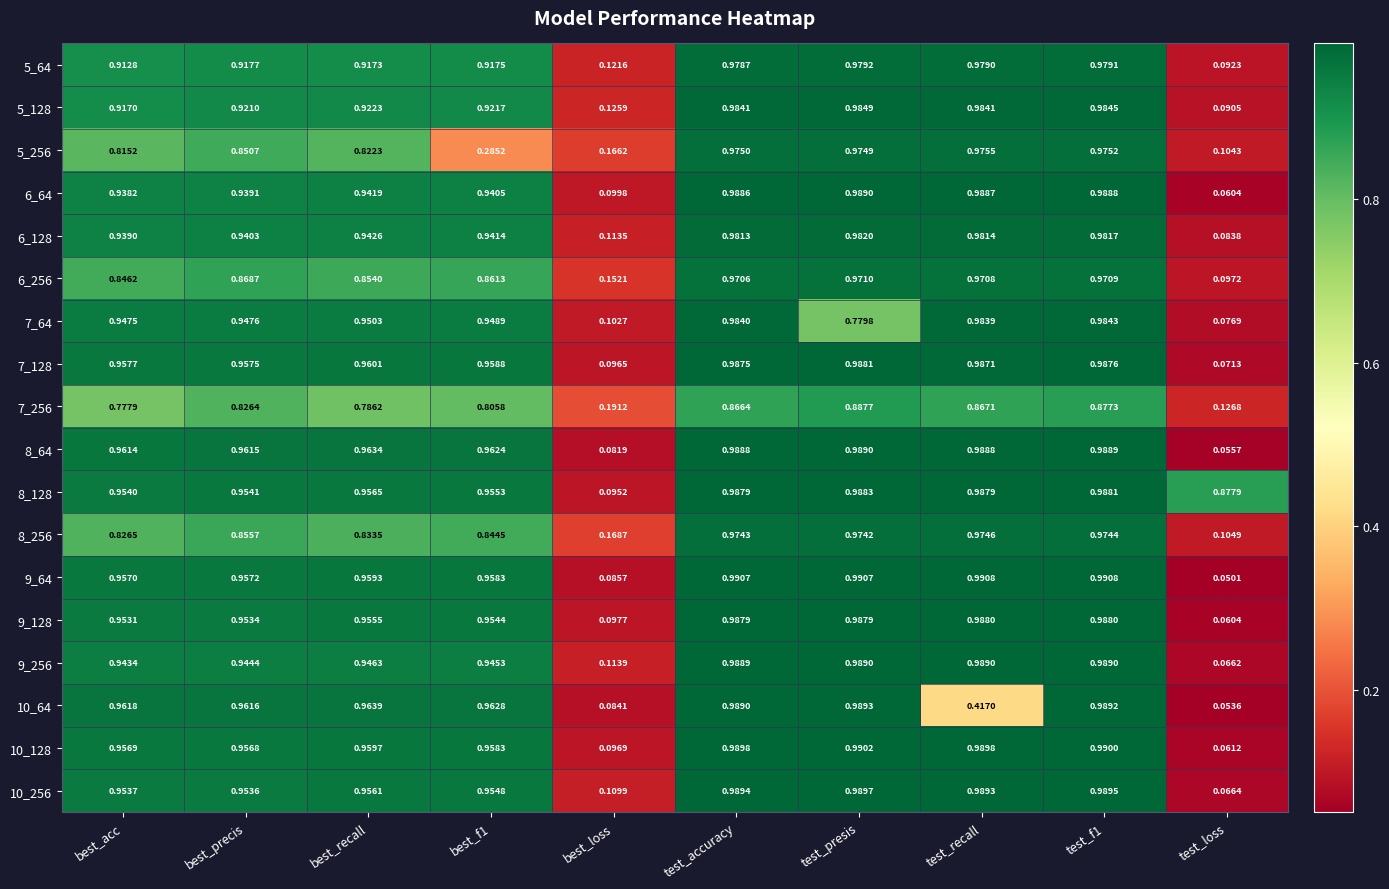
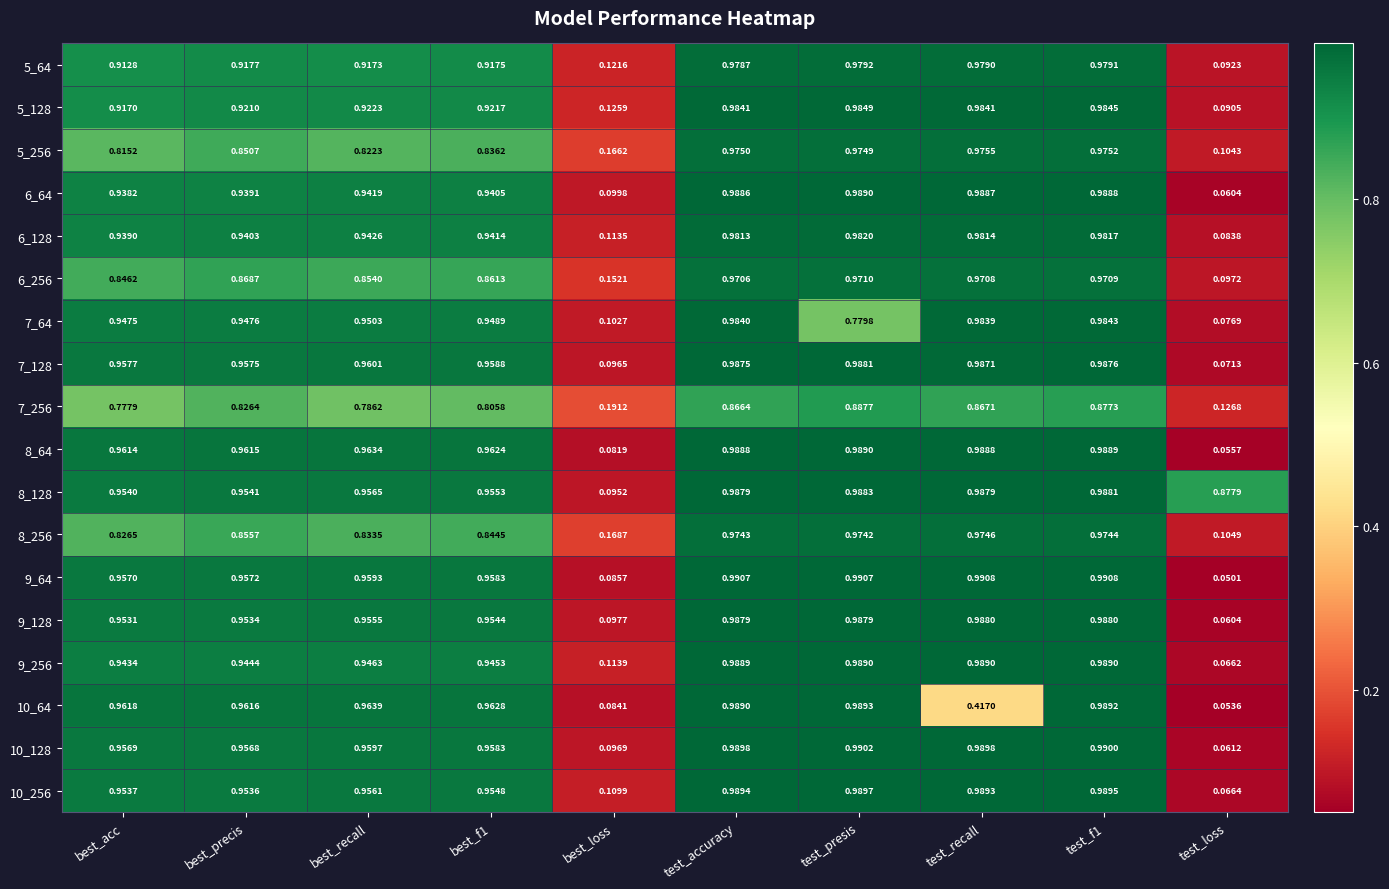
  {
    "5_64": {
      "best_acc": 0.9128,
      "best_precis": 0.9177,
      "best_recall": 0.9173,
      "best_f1": 0.9175,
      "best_loss": 0.1216,
      "test_accuracy": 0.9787,
      "test_presis": 0.9792,
      "test_recall": 0.9790,
      "test_f1": 0.9791,
      "test_loss": 0.0923
    },
    "5_128": {
      "best_acc": 0.9170,
      "best_precis": 0.9210,
      "best_recall": 0.9223,
      "best_f1": 0.9217,
      "best_loss": 0.1259,
      "test_accuracy": 0.9841,
      "test_presis": 0.9849,
      "test_recall": 0.9841,
      "test_f1": 0.9845,
      "test_loss": 0.0905
    },
    "5_256": {
      "best_acc": 0.8152,
      "best_precis": 0.8507,
      "best_recall": 0.8223,
-     "best_f1": 0.2852,
+     "best_f1": 0.8362,
      "best_loss": 0.1662,
      "test_accuracy": 0.9750,
      "test_presis": 0.9749,
      "test_recall": 0.9755,
      "test_f1": 0.9752,
      "test_loss": 0.1043
    },
    "6_64": {
      "best_acc": 0.9382,
      "best_precis": 0.9391,
      "best_recall": 0.9419,
      "best_f1": 0.9405,
      "best_loss": 0.0998,
      "test_accuracy": 0.9886,
      "test_presis": 0.9890,
      "test_recall": 0.9887,
      "test_f1": 0.9888,
      "test_loss": 0.0604
    },
    "6_128": {
      "best_acc": 0.9390,
      "best_precis": 0.9403,
      "best_recall": 0.9426,
      "best_f1": 0.9414,
      "best_loss": 0.1135,
      "test_accuracy": 0.9813,
      "test_presis": 0.9820,
      "test_recall": 0.9814,
      "test_f1": 0.9817,
      "test_loss": 0.0838
    },
    "6_256": {
      "best_acc": 0.8462,
      "best_precis": 0.8687,
      "best_recall": 0.8540,
      "best_f1": 0.8613,
      "best_loss": 0.1521,
      "test_accuracy": 0.9706,
      "test_presis": 0.9710,
      "test_recall": 0.9708,
      "test_f1": 0.9709,
      "test_loss": 0.0972
    },
    "7_64": {
      "best_acc": 0.9475,
      "best_precis": 0.9476,
      "best_recall": 0.9503,
      "best_f1": 0.9489,
      "best_loss": 0.1027,
      "test_accuracy": 0.9840,
      "test_presis": 0.7798,
      "test_recall": 0.9839,
      "test_f1": 0.9843,
      "test_loss": 0.0769
    },
    "7_128": {
      "best_acc": 0.9577,
      "best_precis": 0.9575,
      "best_recall": 0.9601,
      "best_f1": 0.9588,
      "best_loss": 0.0965,
      "test_accuracy": 0.9875,
      "test_presis": 0.9881,
      "test_recall": 0.9871,
      "test_f1": 0.9876,
      "test_loss": 0.0713
    },
    "7_256": {
      "best_acc": 0.7779,
      "best_precis": 0.8264,
      "best_recall": 0.7862,
      "best_f1": 0.8058,
      "best_loss": 0.1912,
      "test_accuracy": 0.8664,
      "test_presis": 0.8877,
      "test_recall": 0.8671,
      "test_f1": 0.8773,
      "test_loss": 0.1268
    },
    "8_64": {
      "best_acc": 0.9614,
      "best_precis": 0.9615,
      "best_recall": 0.9634,
      "best_f1": 0.9624,
      "best_loss": 0.0819,
      "test_accuracy": 0.9888,
      "test_presis": 0.9890,
      "test_recall": 0.9888,
      "test_f1": 0.9889,
      "test_loss": 0.0557
    },
    "8_128": {
      "best_acc": 0.9540,
      "best_precis": 0.9541,
      "best_recall": 0.9565,
      "best_f1": 0.9553,
      "best_loss": 0.0952,
      "test_accuracy": 0.9879,
      "test_presis": 0.9883,
      "test_recall": 0.9879,
      "test_f1": 0.9881,
      "test_loss": 0.8779
    },
    "8_256": {
      "best_acc": 0.8265,
      "best_precis": 0.8557,
      "best_recall": 0.8335,
      "best_f1": 0.8445,
      "best_loss": 0.1687,
      "test_accuracy": 0.9743,
      "test_presis": 0.9742,
      "test_recall": 0.9746,
      "test_f1": 0.9744,
      "test_loss": 0.1049
    },
    "9_64": {
      "best_acc": 0.9570,
      "best_precis": 0.9572,
      "best_recall": 0.9593,
      "best_f1": 0.9583,
      "best_loss": 0.0857,
      "test_accuracy": 0.9907,
      "test_presis": 0.9907,
      "test_recall": 0.9908,
      "test_f1": 0.9908,
      "test_loss": 0.0501
    },
    "9_128": {
      "best_acc": 0.9531,
      "best_precis": 0.9534,
      "best_recall": 0.9555,
      "best_f1": 0.9544,
      "best_loss": 0.0977,
      "test_accuracy": 0.9879,
      "test_presis": 0.9879,
      "test_recall": 0.9880,
      "test_f1": 0.9880,
      "test_loss": 0.0604
    },
    "9_256": {
      "best_acc": 0.9434,
      "best_precis": 0.9444,
      "best_recall": 0.9463,
      "best_f1": 0.9453,
      "best_loss": 0.1139,
      "test_accuracy": 0.9889,
      "test_presis": 0.9890,
      "test_recall": 0.9890,
      "test_f1": 0.9890,
      "test_loss": 0.0662
    },
    "10_64": {
      "best_acc": 0.9618,
      "best_precis": 0.9616,
      "best_recall": 0.9639,
      "best_f1": 0.9628,
      "best_loss": 0.0841,
      "test_accuracy": 0.9890,
      "test_presis": 0.9893,
      "test_recall": 0.4170,
      "test_f1": 0.9892,
      "test_loss": 0.0536
    },
    "10_128": {
      "best_acc": 0.9569,
      "best_precis": 0.9568,
      "best_recall": 0.9597,
      "best_f1": 0.9583,
      "best_loss": 0.0969,
      "test_accuracy": 0.9898,
      "test_presis": 0.9902,
      "test_recall": 0.9898,
      "test_f1": 0.9900,
      "test_loss": 0.0612
    },
    "10_256": {
      "best_acc": 0.9537,
      "best_precis": 0.9536,
      "best_recall": 0.9561,
      "best_f1": 0.9548,
      "best_loss": 0.1099,
      "test_accuracy": 0.9894,
      "test_presis": 0.9897,
      "test_recall": 0.9893,
      "test_f1": 0.9895,
      "test_loss": 0.0664
    }
  }
